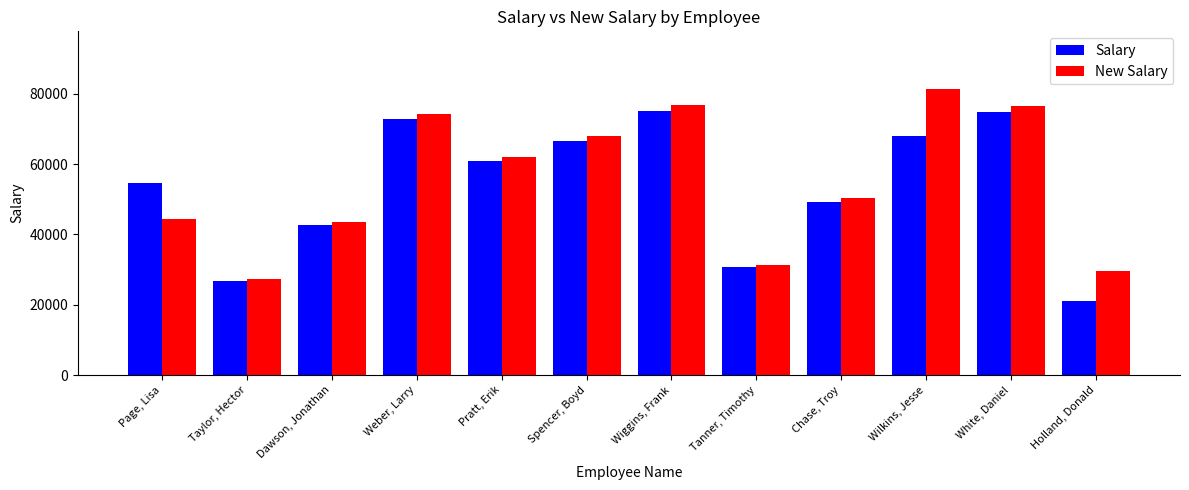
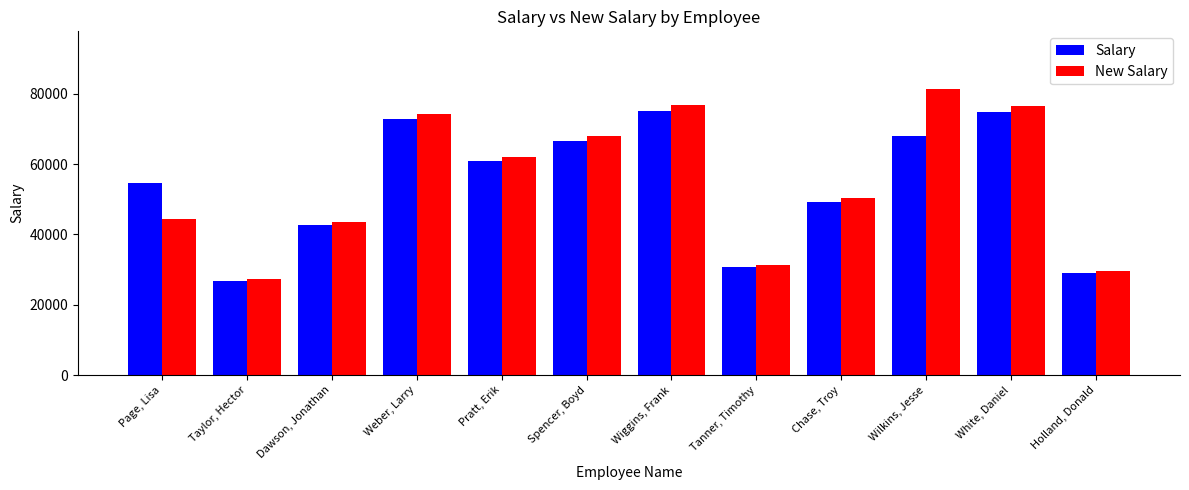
  {
    "Salary": {
      "Page, Lisa": 55000,
      "Taylor, Hector": 27000,
      "Dawson, Jonathan": 43000,
      "Weber, Larry": 73000,
      "Pratt, Erik": 61000,
      "Spencer, Boyd": 67000,
      "Wiggins, Frank": 75000,
      "Tanner, Timothy": 31000,
      "Chase, Troy": 49000,
      "Wilkins, Jesse": 68000,
      "White, Daniel": 75000,
-     "Holland, Donald": 21000
+     "Holland, Donald": 29000
    },
    "New Salary": {
      "Page, Lisa": 44000,
      "Taylor, Hector": 27000,
      "Dawson, Jonathan": 43000,
      "Weber, Larry": 74000,
      "Pratt, Erik": 62000,
      "Spencer, Boyd": 68000,
      "Wiggins, Frank": 77000,
      "Tanner, Timothy": 31000,
      "Chase, Troy": 50000,
      "Wilkins, Jesse": 81000,
      "White, Daniel": 76000,
      "Holland, Donald": 30000
    }
  }
